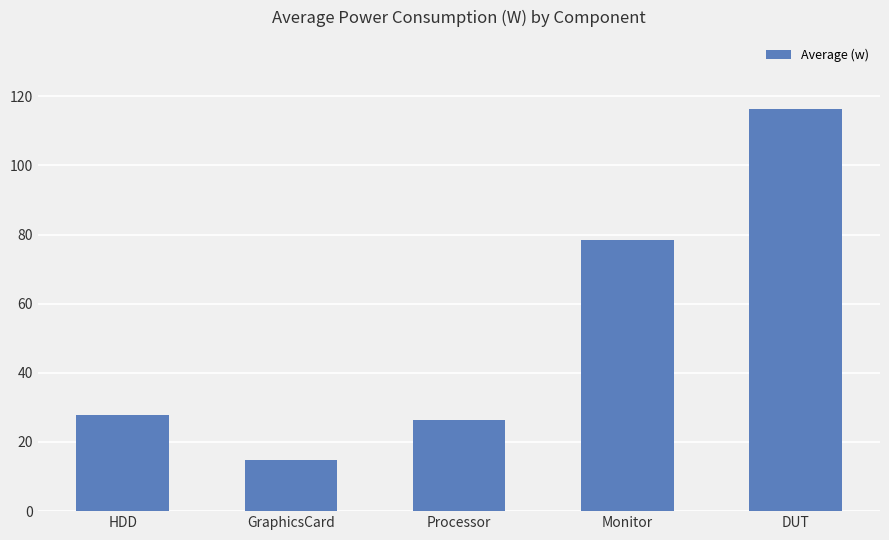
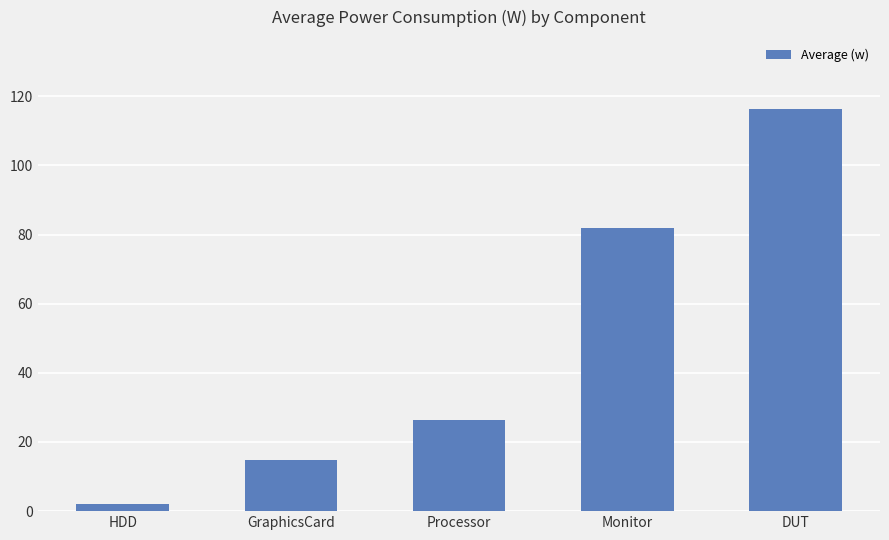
  {
-   "HDD": 28,
+   "HDD": 2,
    "GraphicsCard": 15,
    "Processor": 26,
-   "Monitor": 79,
+   "Monitor": 82,
    "DUT": 116
  }
